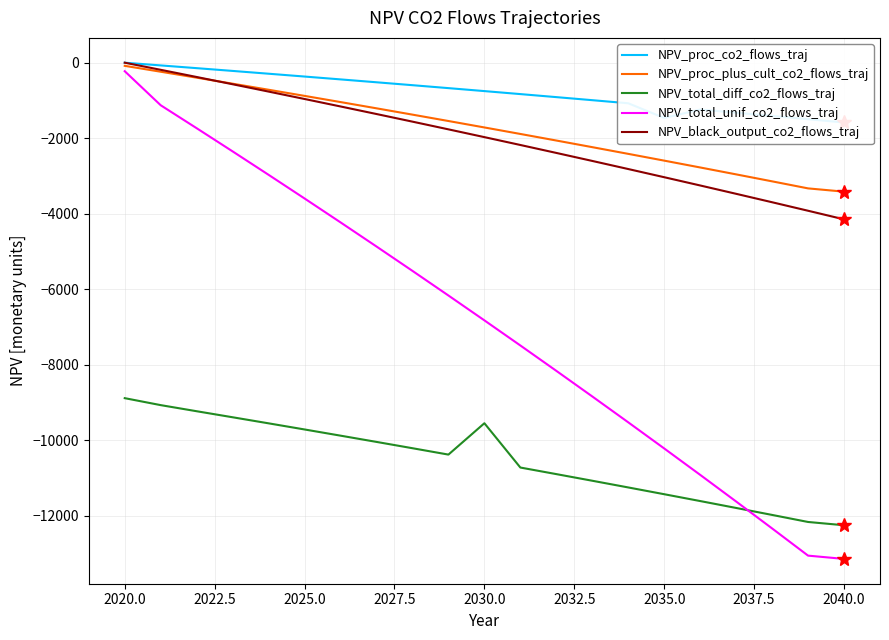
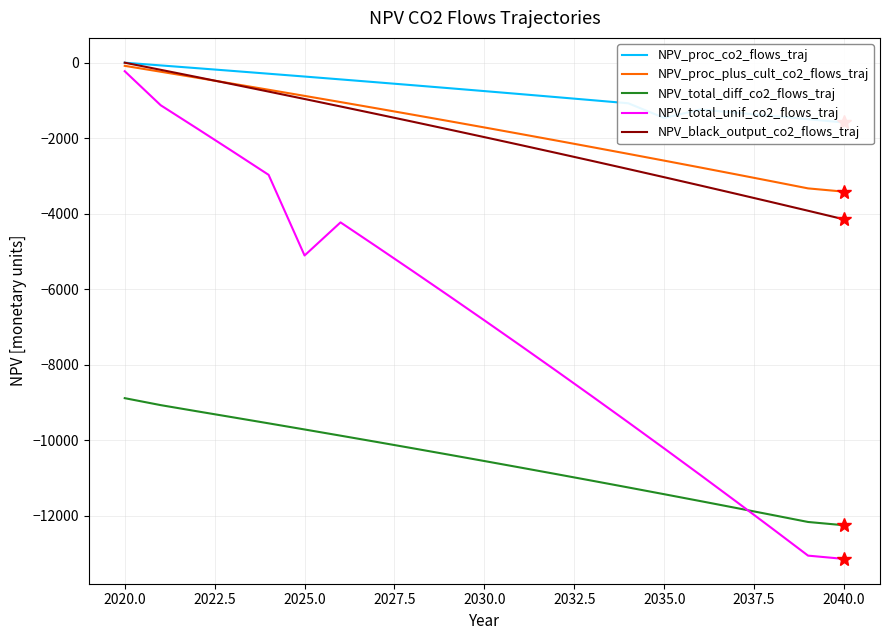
  {
    "NPV_proc_co2_flows_traj": {
      "2025.0": -400,
      "2030.0": -800
    },
    "NPV_proc_plus_cult_co2_flows_traj": {
      "2020.0": -100,
      "2025.0": -900,
      "2030.0": -1700,
      "2035.0": -2600
    },
    "NPV_total_diff_co2_flows_traj": {
      "2020.0": -8900,
      "2025.0": -9700,
-     "2030.0": -9500,
+     "2030.0": -10500,
      "2035.0": -11400
    },
    "NPV_total_unif_co2_flows_traj": {
      "2020.0": -200,
-     "2025.0": -3600,
+     "2025.0": -5100,
      "2030.0": -6800,
      "2035.0": -10200
    },
    "NPV_black_output_co2_flows_traj": {
      "2025.0": -1000,
      "2030.0": -2000,
      "2035.0": -3000
    }
  }
